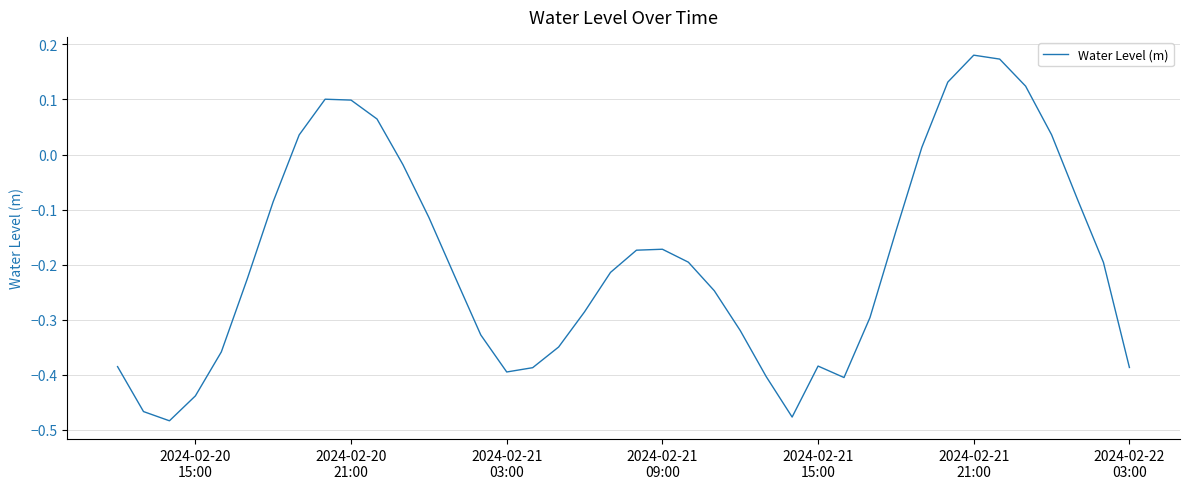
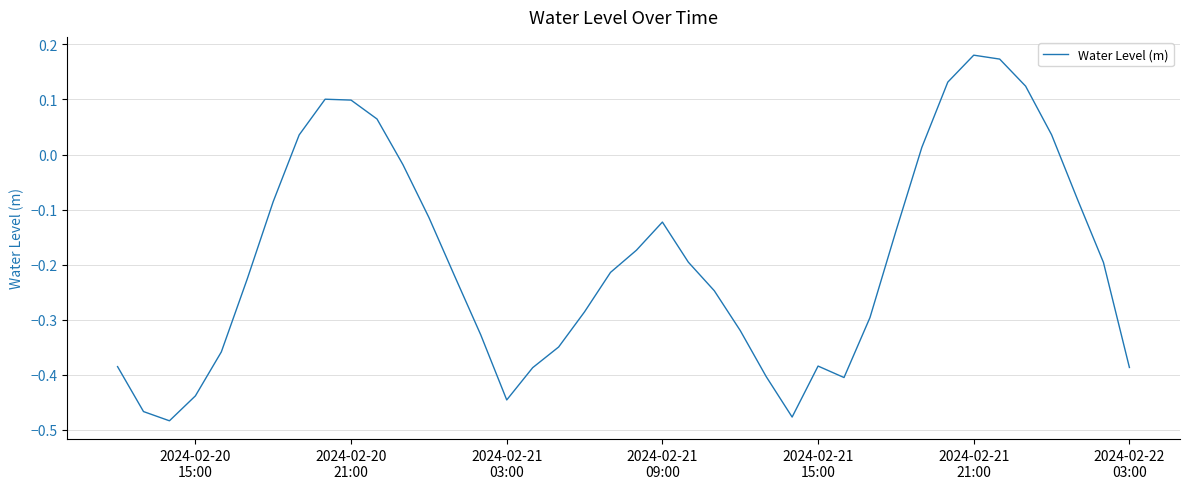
  {
    "2024-02-20 15:00": -0.44,
    "2024-02-20 21:00": 0.10,
-   "2024-02-21 03:00": -0.40,
-   "2024-02-21 09:00": -0.17,
+   "2024-02-21 03:00": -0.45,
+   "2024-02-21 09:00": -0.12,
    "2024-02-21 15:00": -0.38,
    "2024-02-21 21:00": 0.18,
    "2024-02-22 03:00": -0.39
  }
